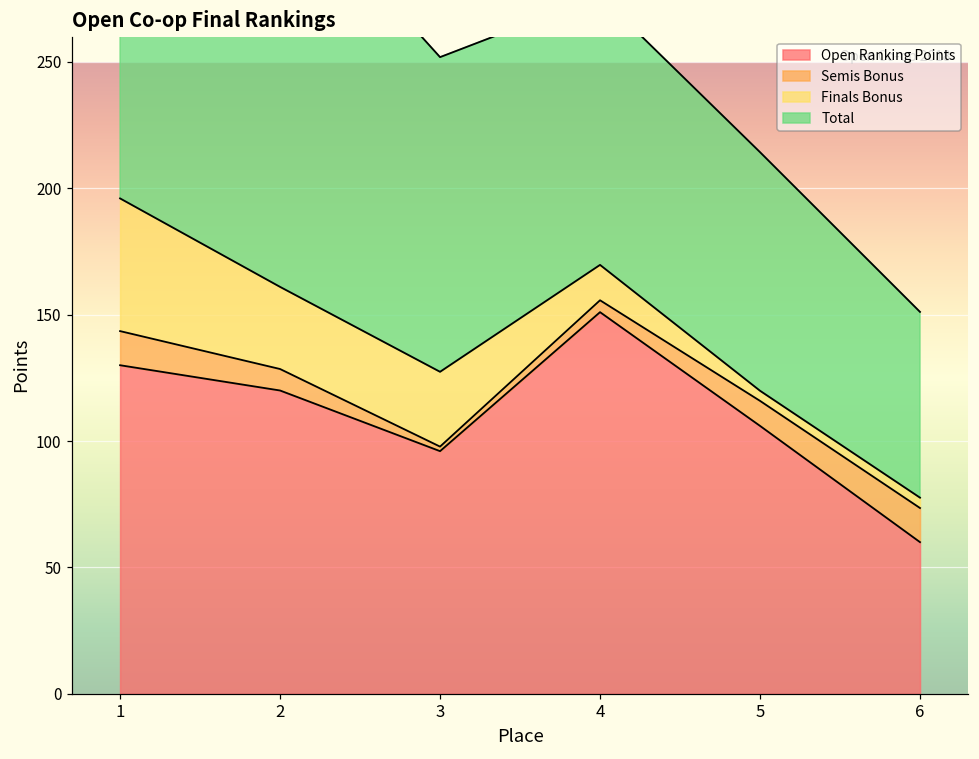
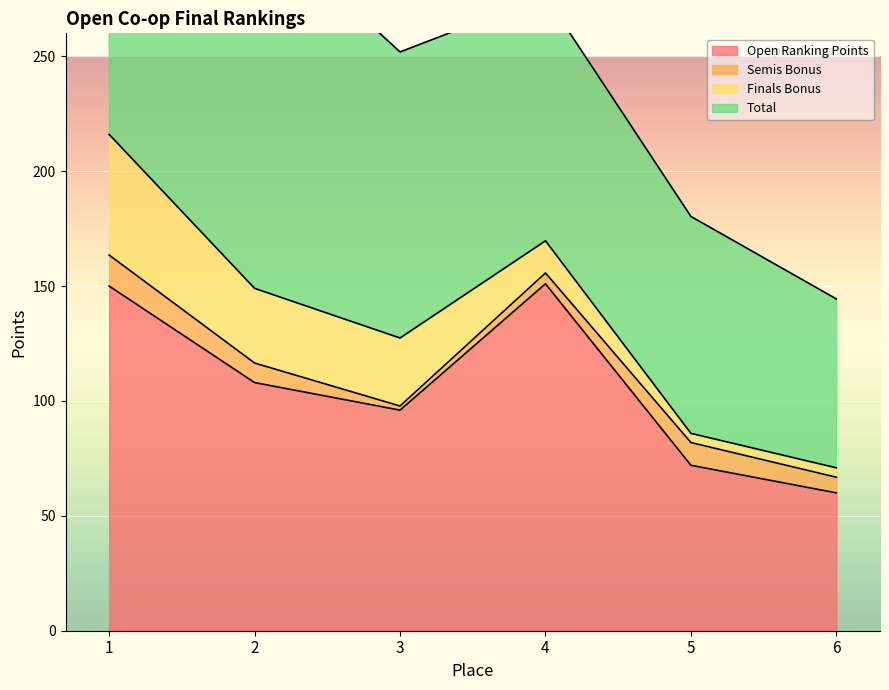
  {
    "Open Ranking Points": {
-     "1": 130,
-     "2": 120,
+     "1": 150,
+     "2": 108,
      "3": 96,
      "4": 151,
-     "5": 106,
+     "5": 72,
      "6": 60
    },
    "Semis Bonus": {
      "1": 14,
      "2": 9,
      "3": 2,
      "4": 5,
      "5": 10,
-     "6": 14
+     "6": 7
    },
    "Finals Bonus": {
      "1": 53,
      "2": 33,
      "3": 30,
      "4": 14,
      "5": 4,
      "6": 4
    },
    "Total": {
      "3": 125,
      "5": 94,
      "6": 73
    }
  }
